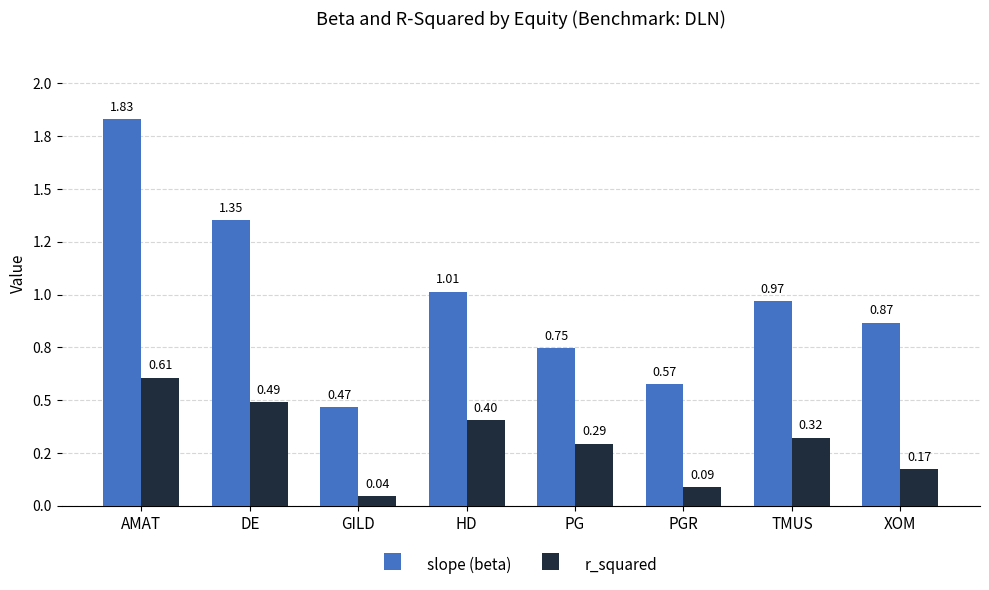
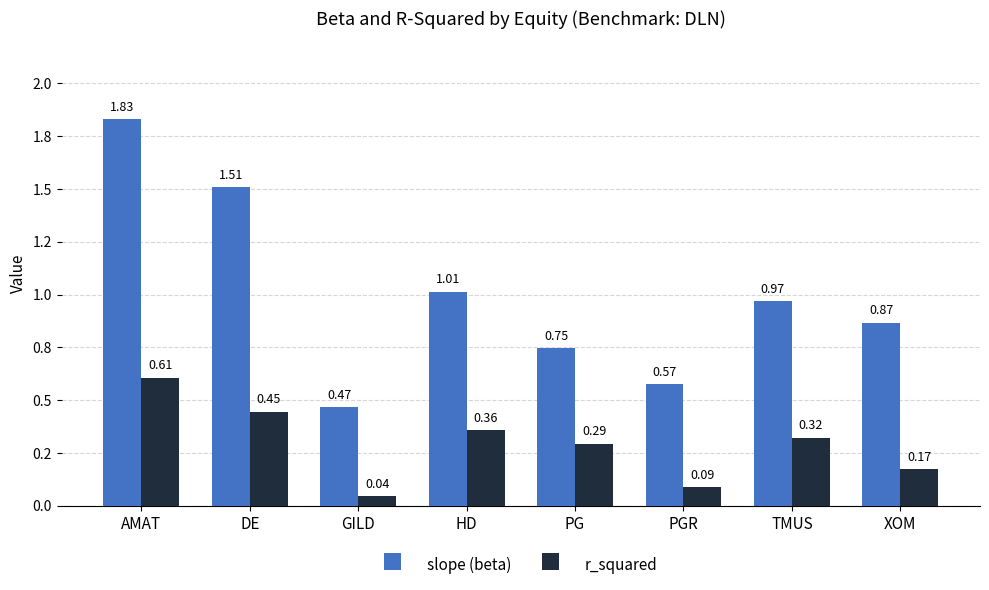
  {
    "slope (beta)": {
      "AMAT": 1.83,
-     "DE": 1.35,
+     "DE": 1.51,
      "GILD": 0.47,
      "HD": 1.01,
      "PG": 0.75,
      "PGR": 0.57,
      "TMUS": 0.97,
      "XOM": 0.87
    },
    "r_squared": {
      "AMAT": 0.61,
-     "DE": 0.49,
+     "DE": 0.45,
      "GILD": 0.04,
-     "HD": 0.40,
+     "HD": 0.36,
      "PG": 0.29,
      "PGR": 0.09,
      "TMUS": 0.32,
      "XOM": 0.17
    }
  }
